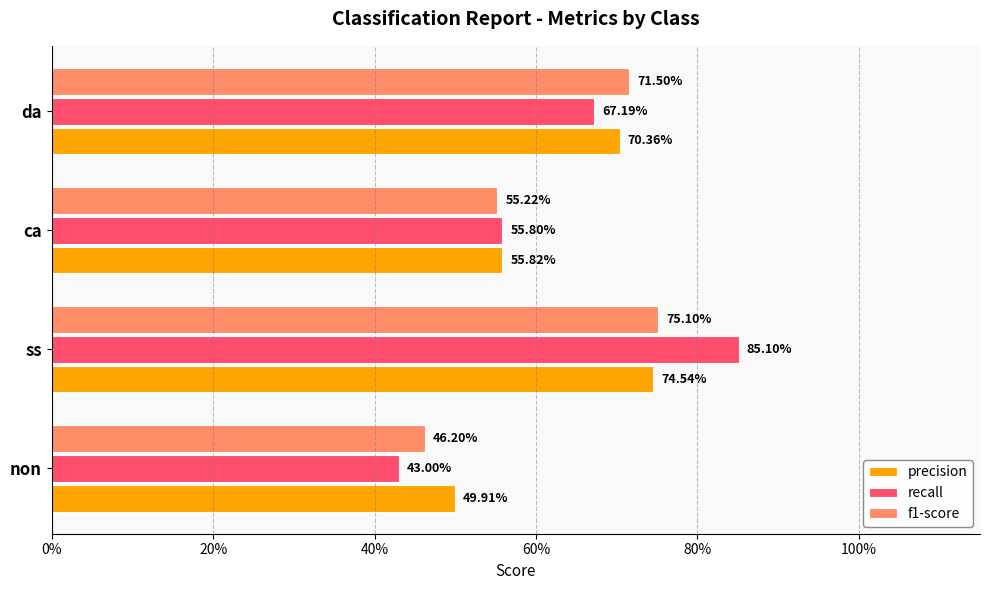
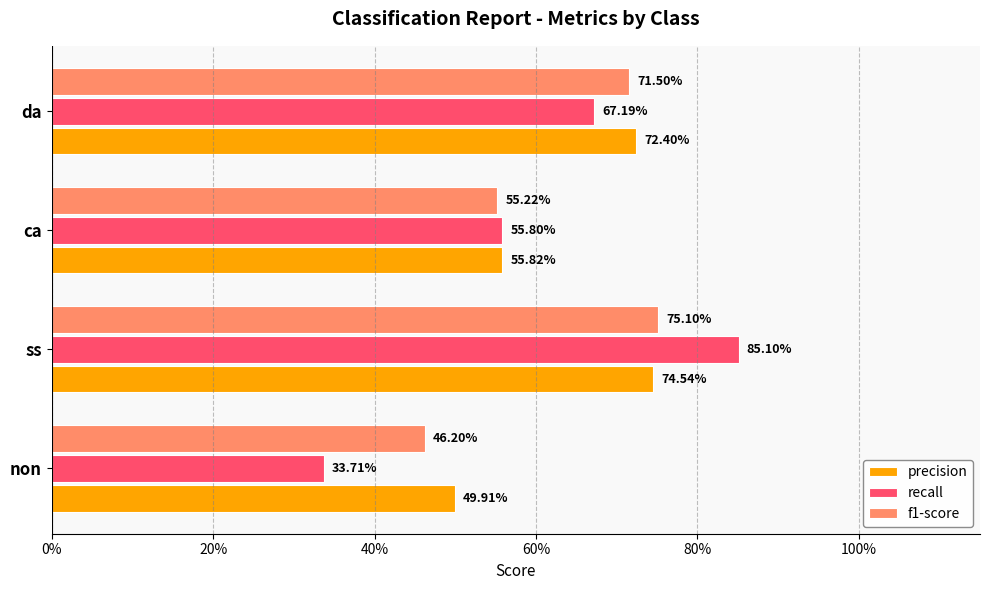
  {
    "precision": {
-     "da": "70.36%",
+     "da": "72.40%",
      "ca": "55.82%",
      "ss": "74.54%",
      "non": "49.91%"
    },
    "recall": {
      "da": "67.19%",
      "ca": "55.80%",
      "ss": "85.10%",
-     "non": "43.00%"
+     "non": "33.71%"
    },
    "f1-score": {
      "da": "71.50%",
      "ca": "55.22%",
      "ss": "75.10%",
      "non": "46.20%"
    }
  }
